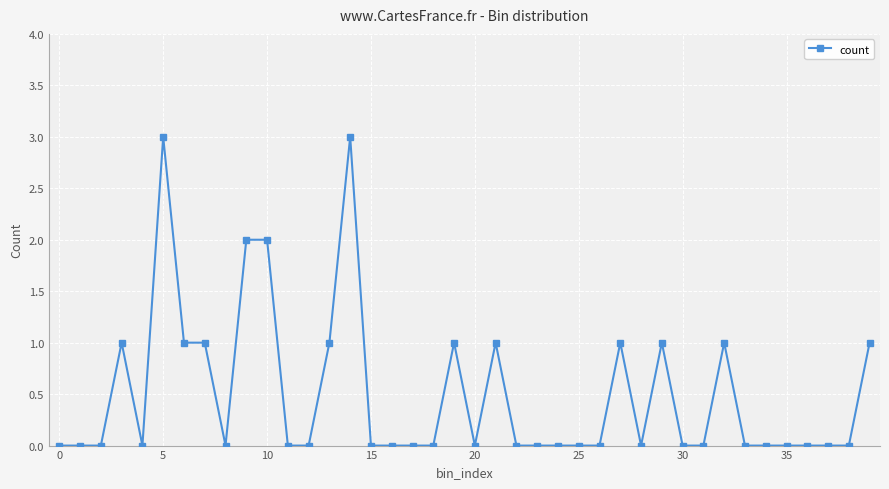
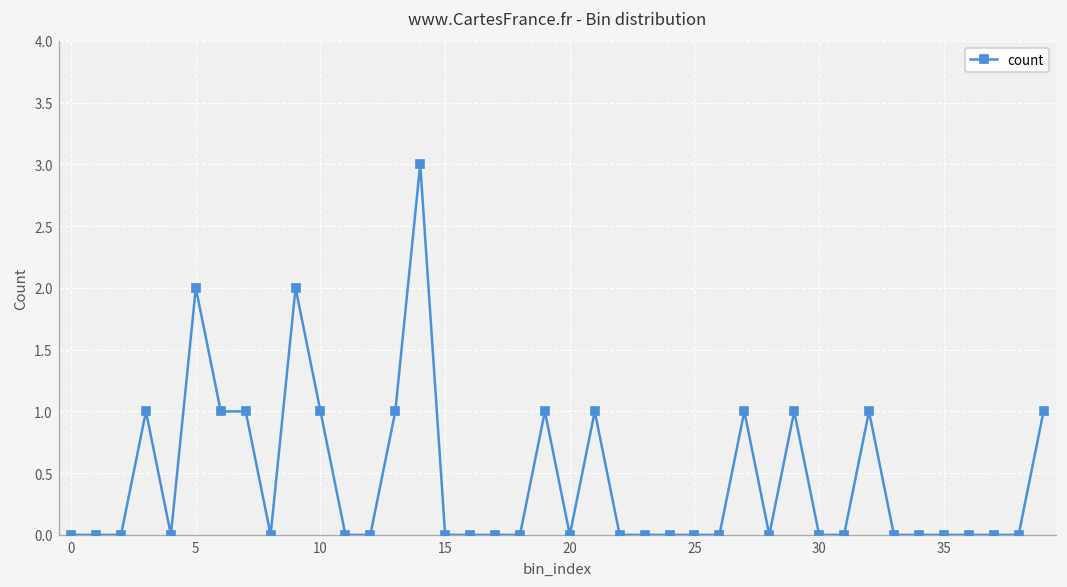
  {
    "0": 0,
-   "5": 3,
-   "10": 2,
+   "5": 2,
+   "10": 1,
    "15": 0,
    "20": 0,
    "25": 0,
    "30": 0,
    "35": 0
  }
